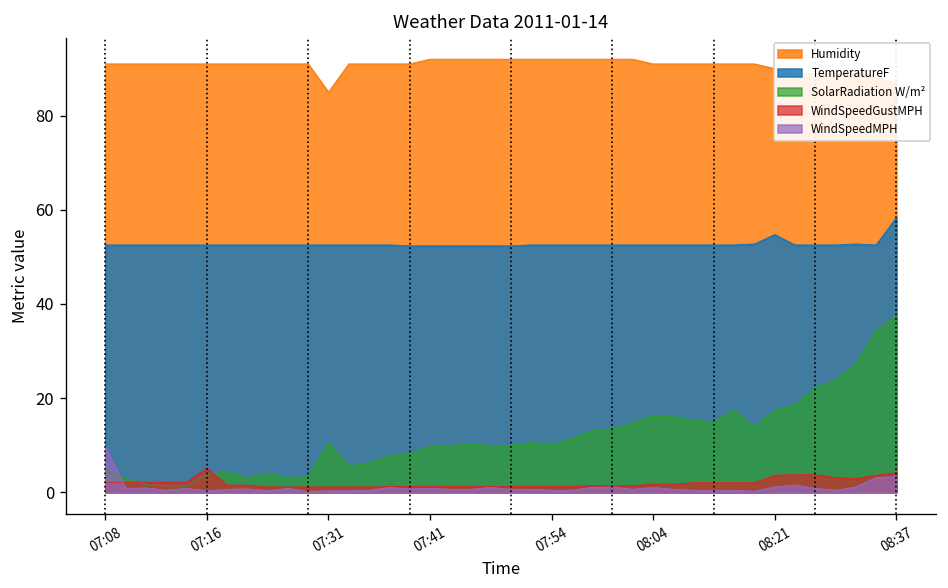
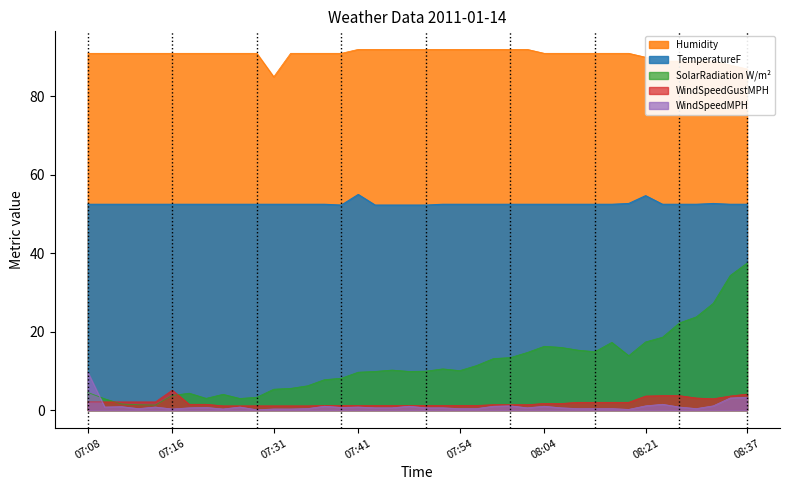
  {
    "Humidity": {
      "07:08": 91,
      "07:16": 91,
      "07:31": 85,
      "07:41": 92,
      "07:54": 92,
      "08:04": 91
    },
    "TemperatureF": {
      "07:08": 53,
      "07:16": 53,
      "07:31": 53,
-     "07:41": 52,
+     "07:41": 55,
      "07:54": 53,
      "08:04": 53,
      "08:21": 55,
-     "08:37": 58
+     "08:37": 53
    },
    "SolarRadiation W/m²": {
      "07:08": 5,
      "07:16": 4,
-     "07:31": 10,
+     "07:31": 5,
      "07:41": 10,
      "07:54": 10,
      "08:04": 16,
      "08:21": 17,
      "08:37": 38
    },
    "WindSpeedGustMPH": {
      "07:08": 2,
      "07:16": 5,
      "07:31": 1,
      "07:54": 1,
      "08:04": 2,
      "08:21": 4,
      "08:37": 4
    },
    "WindSpeedMPH": {
      "07:08": 10,
      "07:16": 0,
      "07:31": 0,
      "07:54": 0,
      "08:04": 1,
      "08:21": 1,
      "08:37": 3
    }
  }
